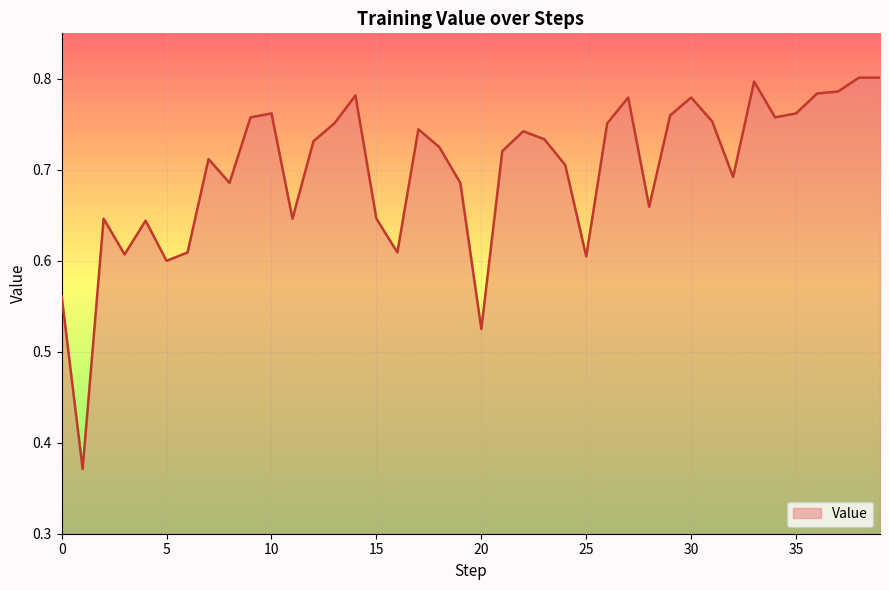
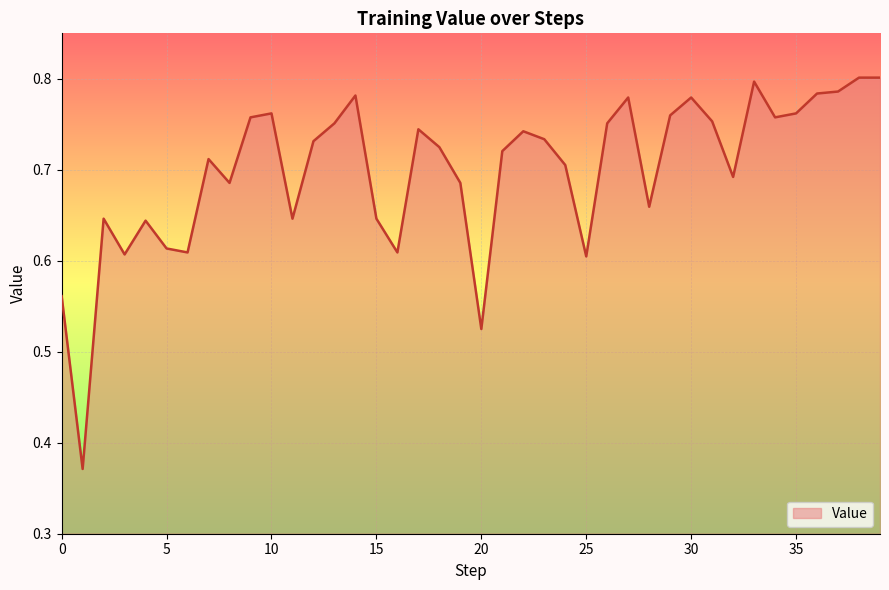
  {
    "0": 0.56,
-   "5": 0.60,
+   "5": 0.61,
    "10": 0.76,
    "15": 0.65,
    "20": 0.53,
    "25": 0.60,
    "30": 0.78,
    "35": 0.76
  }
